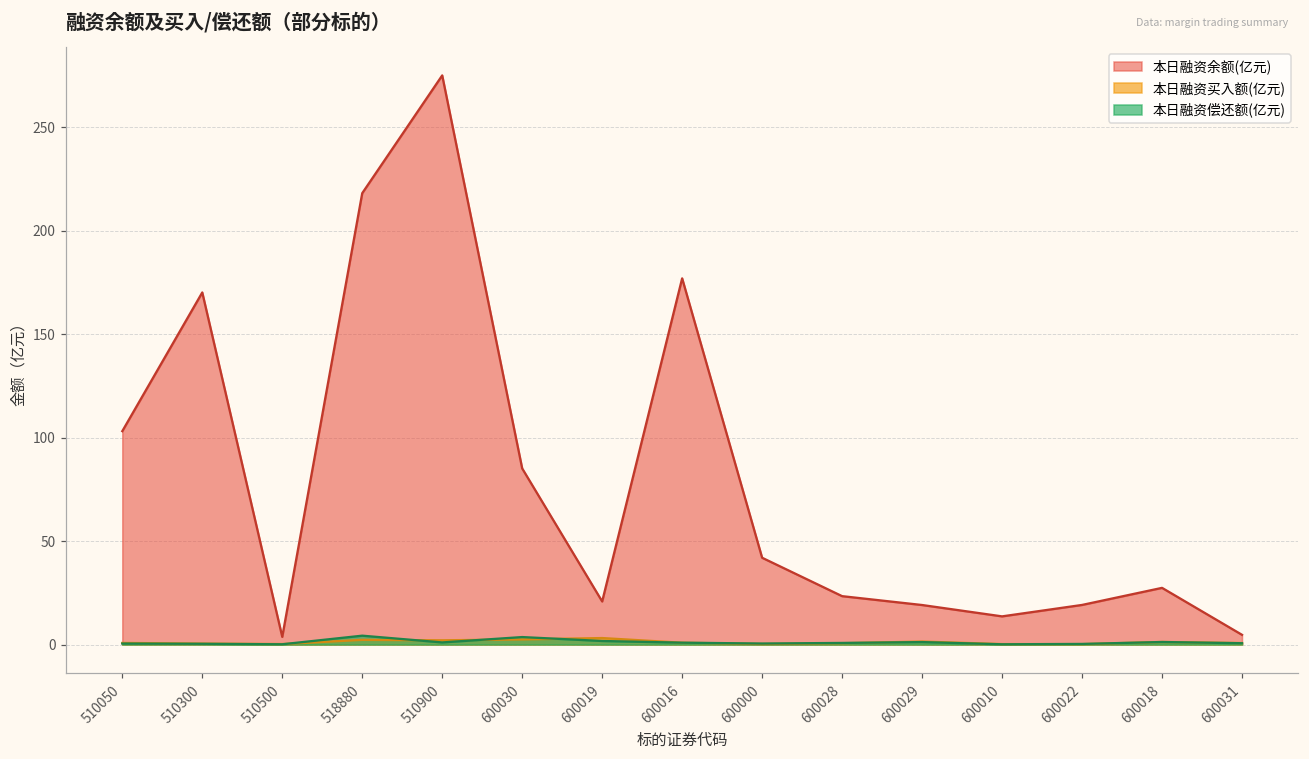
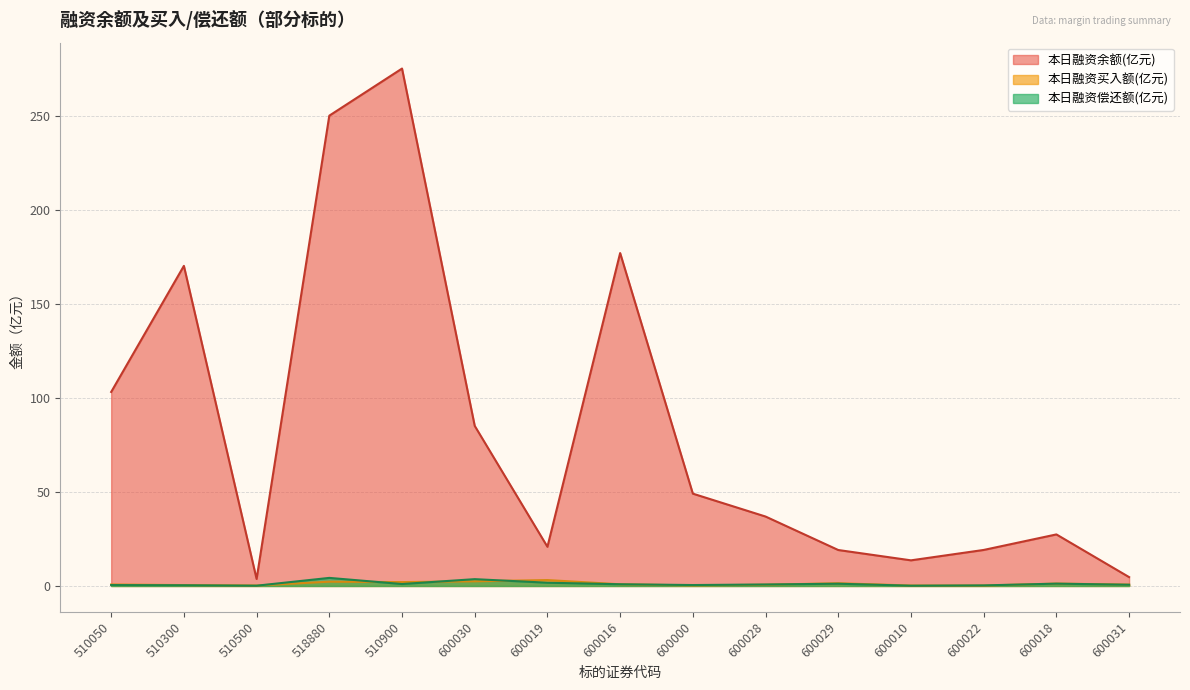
  {
    "本日融资余额(亿元)": {
      "510050": 103,
      "510300": 170,
      "510500": 4,
-     "518880": 218,
+     "518880": 250,
      "510900": 275,
      "600030": 85,
      "600019": 21,
      "600016": 177,
-     "600000": 42,
-     "600028": 23,
+     "600000": 49,
+     "600028": 37,
      "600029": 19,
      "600010": 14,
      "600022": 19,
      "600018": 27,
      "600031": 5
    },
    "本日融资买入额(亿元)": {
      "518880": 2,
      "600019": 3
    },
    "本日融资偿还额(亿元)": {
      "518880": 4,
      "600019": 2
    }
  }
